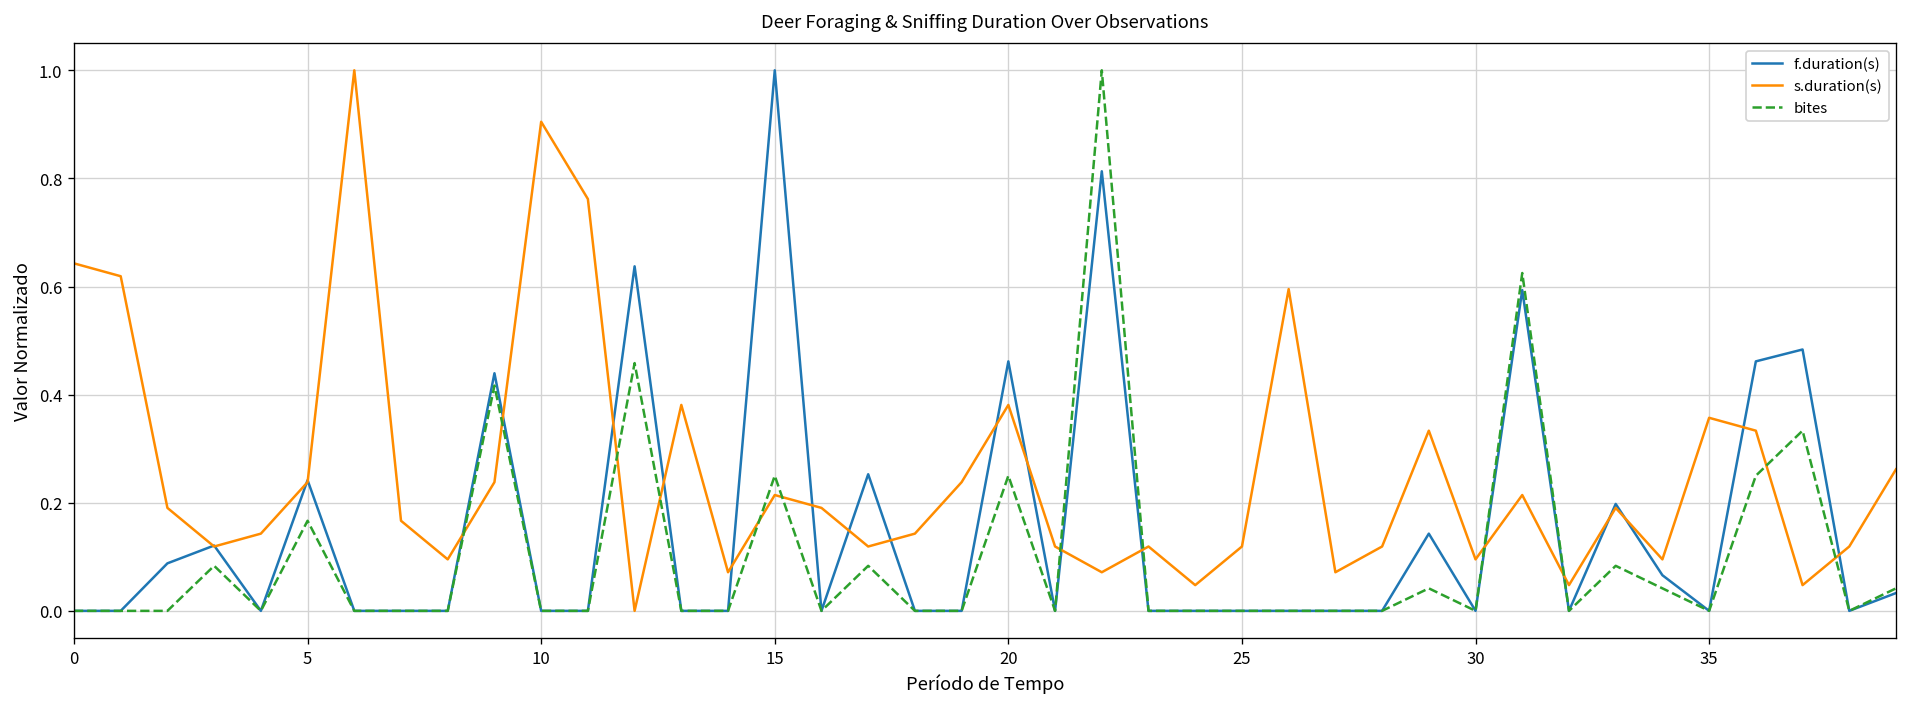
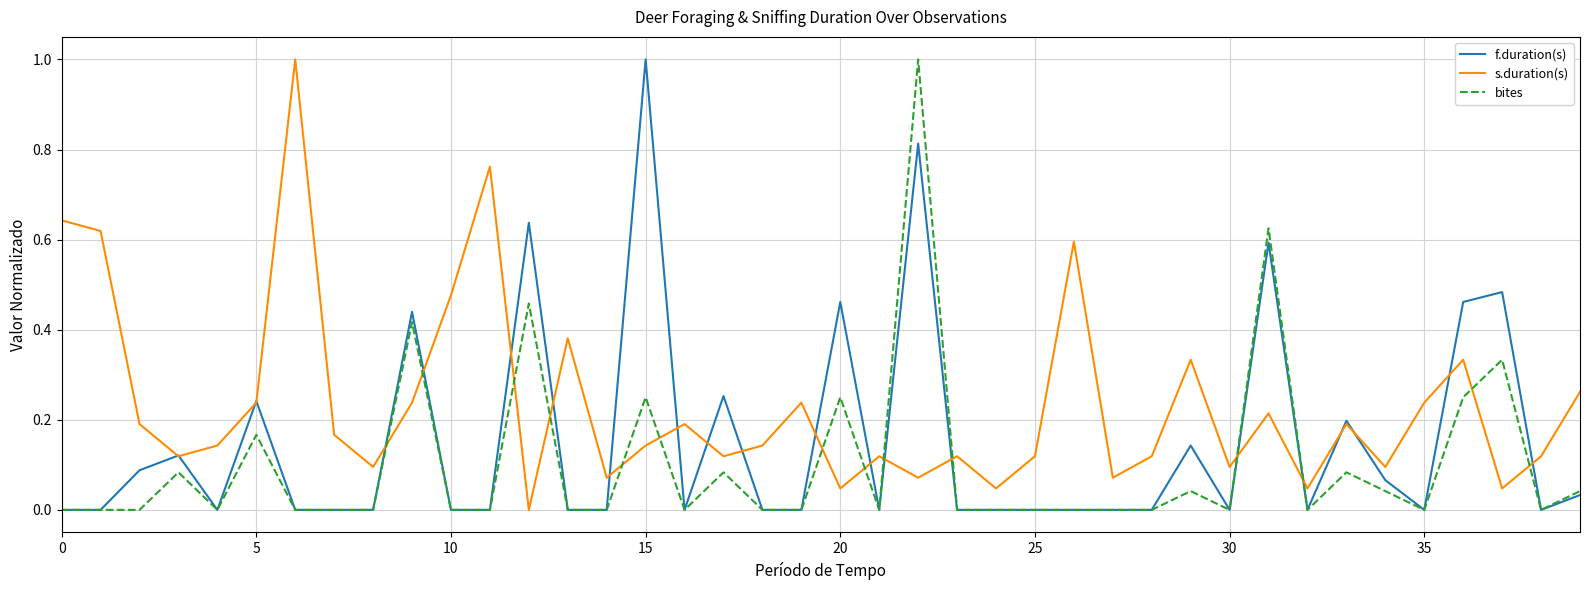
  {
    "f.duration(s)": {
      "15": 1.00,
      "20": 0.46
    },
    "s.duration(s)": {
      "0": 0.64,
-     "10": 0.90,
-     "15": 0.21,
-     "20": 0.38,
+     "10": 0.48,
+     "15": 0.14,
+     "20": 0.05,
      "25": 0.12,
      "30": 0.10,
-     "35": 0.36
+     "35": 0.24
    },
    "bites": {
      "5": 0.17,
      "15": 0.25,
      "20": 0.25
    }
  }
